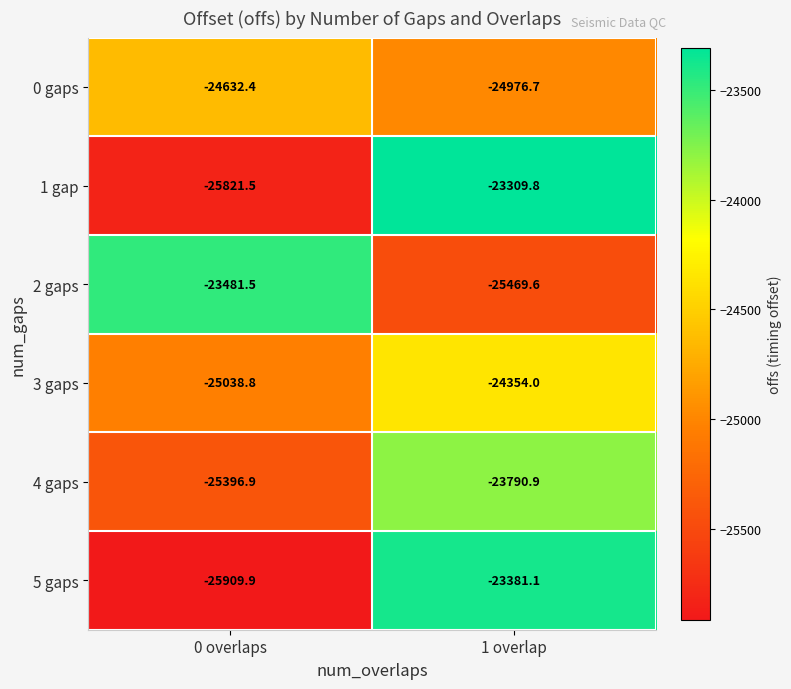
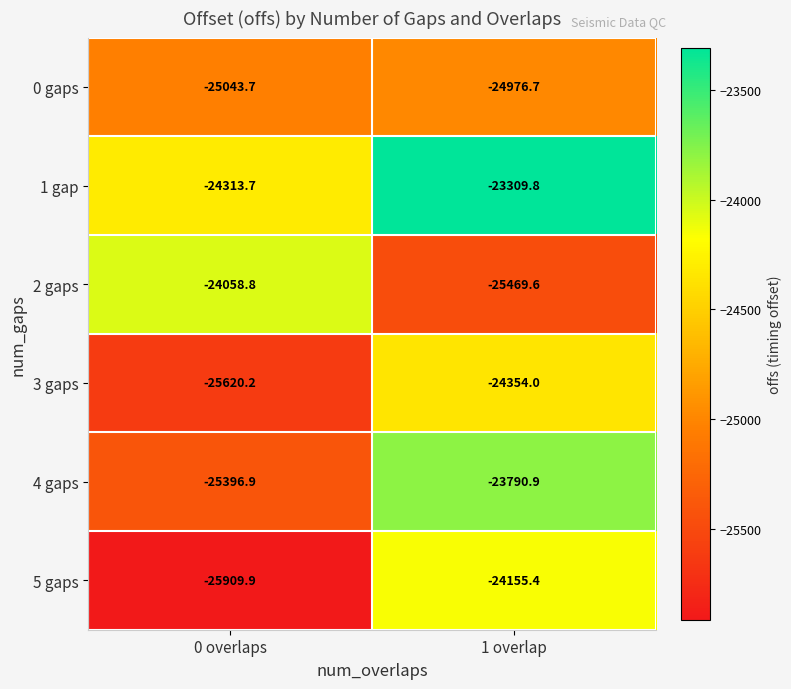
  {
    "0 gaps": {
-     "0 overlaps": -24632.4,
+     "0 overlaps": -25043.7,
      "1 overlap": -24976.7
    },
    "1 gap": {
-     "0 overlaps": -25821.5,
+     "0 overlaps": -24313.7,
      "1 overlap": -23309.8
    },
    "2 gaps": {
-     "0 overlaps": -23481.5,
+     "0 overlaps": -24058.8,
      "1 overlap": -25469.6
    },
    "3 gaps": {
-     "0 overlaps": -25038.8,
+     "0 overlaps": -25620.2,
      "1 overlap": -24354.0
    },
    "4 gaps": {
      "0 overlaps": -25396.9,
      "1 overlap": -23790.9
    },
    "5 gaps": {
      "0 overlaps": -25909.9,
-     "1 overlap": -23381.1
+     "1 overlap": -24155.4
    }
  }
